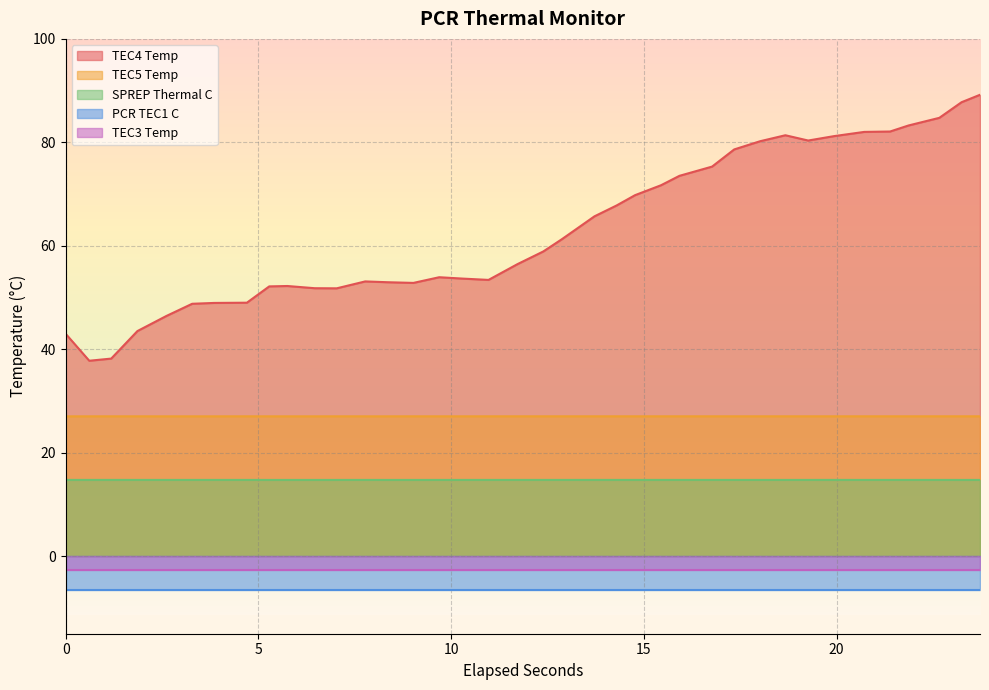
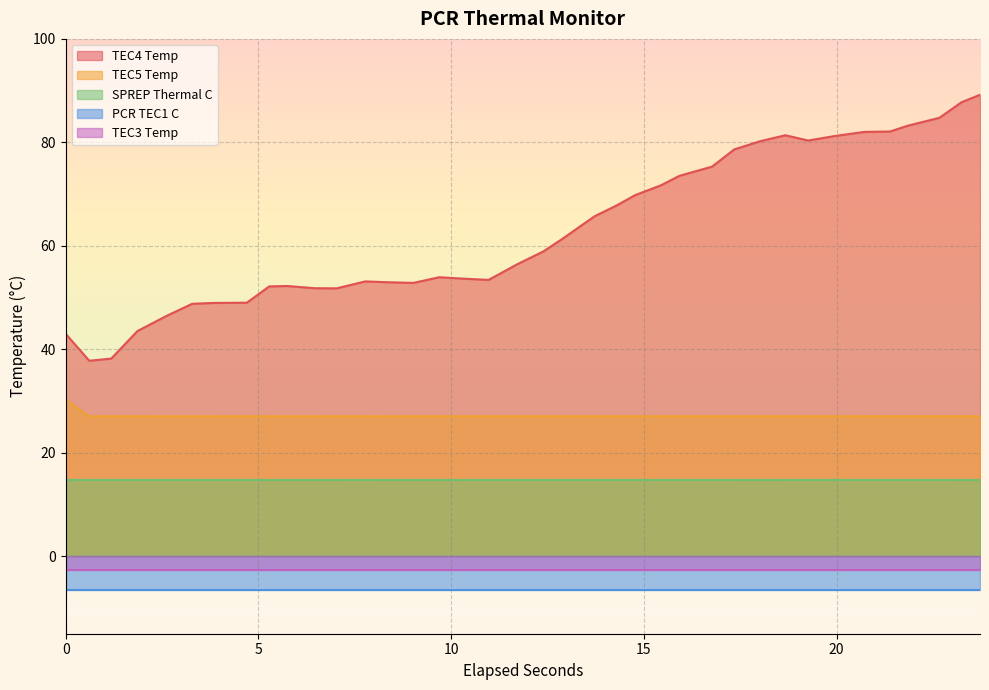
  {
    "TEC4 Temp": {
      "0": 43
    },
    "TEC5 Temp": {
-     "0": 27
+     "0": 30
    },
    "SPREP Thermal C": {
      "0": 15
    }
  }
